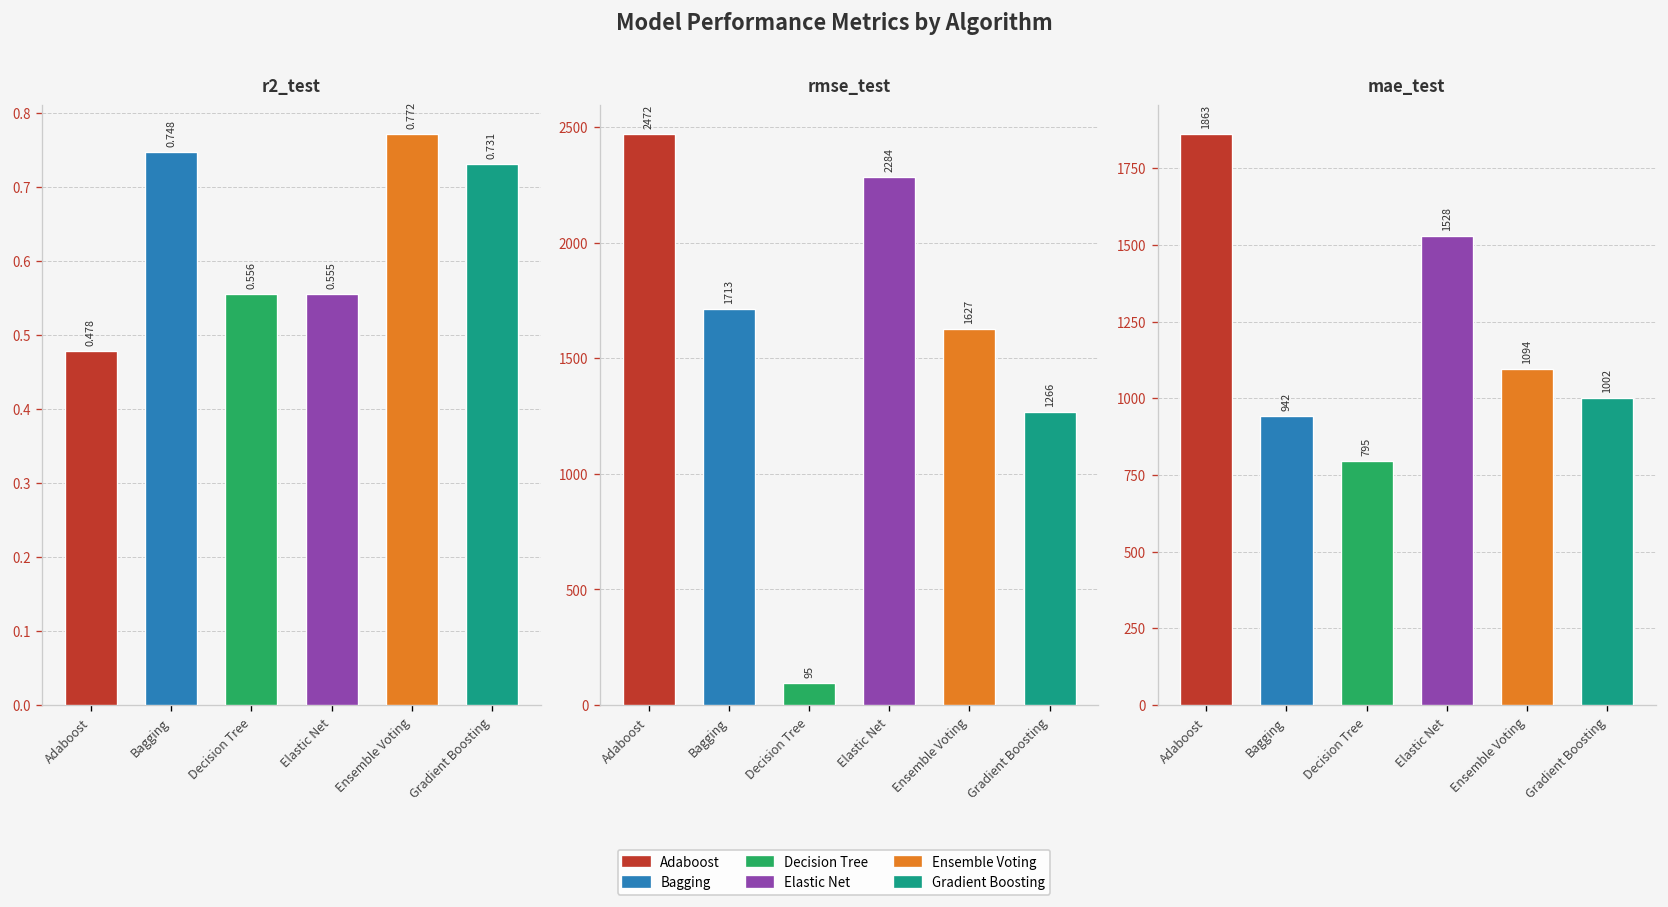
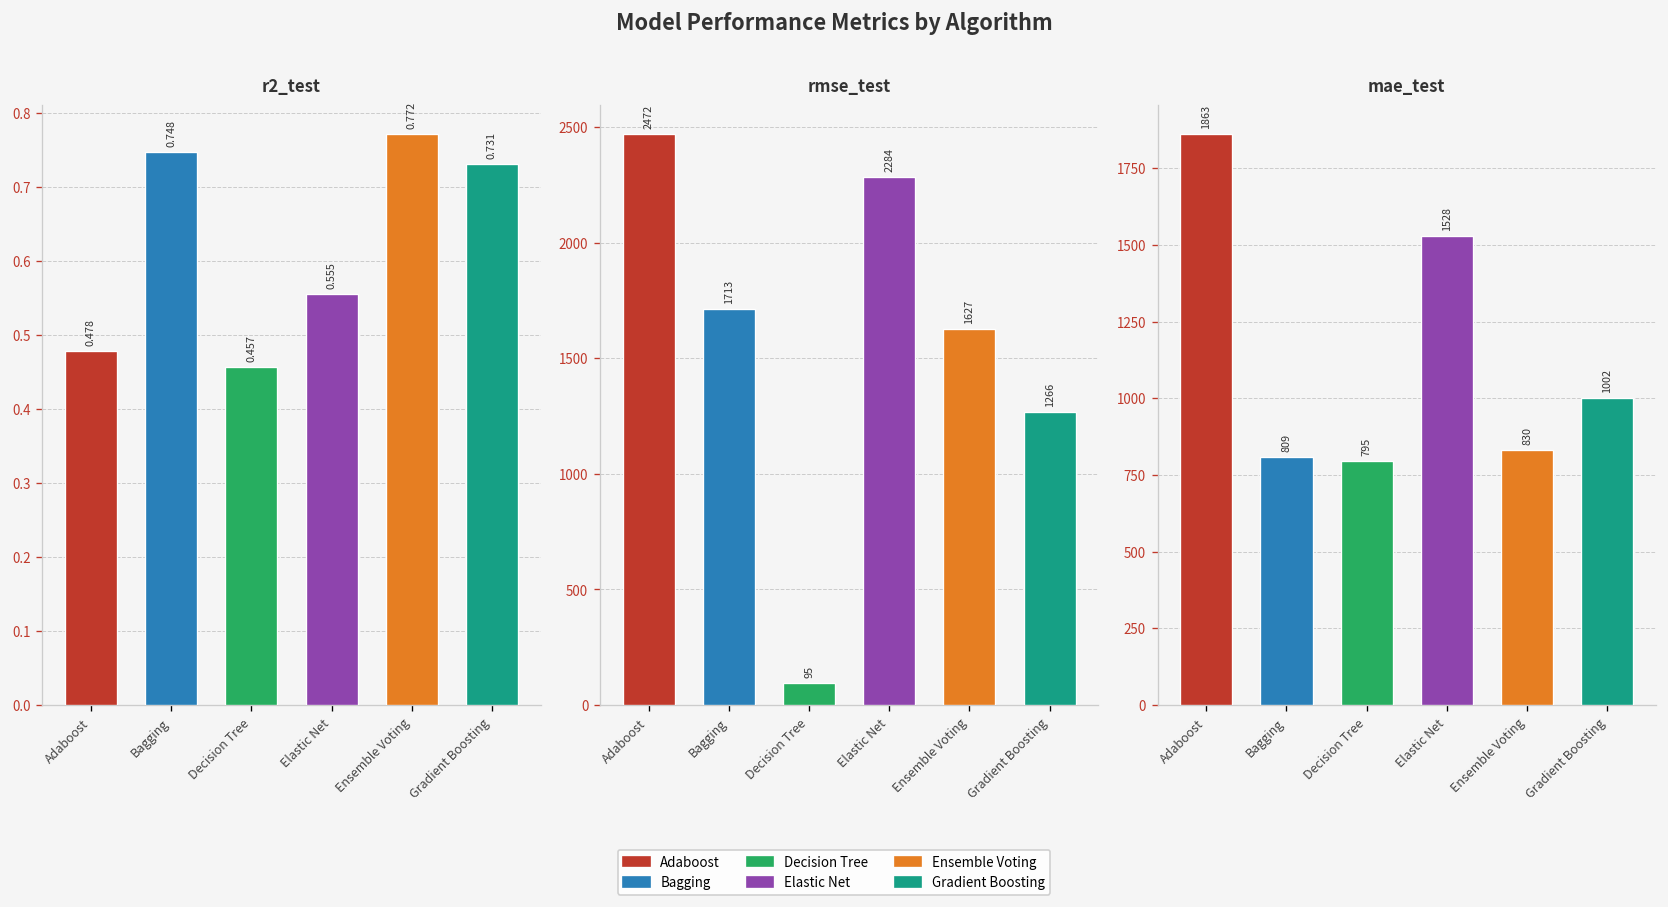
  {
    "r2_test": {
      "Adaboost": 0.478,
      "Bagging": 0.748,
-     "Decision Tree": 0.556,
+     "Decision Tree": 0.457,
      "Elastic Net": 0.555,
      "Ensemble Voting": 0.772,
      "Gradient Boosting": 0.731
    },
    "rmse_test": {
      "Adaboost": 2472,
      "Bagging": 1713,
      "Decision Tree": 95,
      "Elastic Net": 2284,
      "Ensemble Voting": 1627,
      "Gradient Boosting": 1266
    },
    "mae_test": {
      "Adaboost": 1863,
-     "Bagging": 942,
+     "Bagging": 809,
      "Decision Tree": 795,
      "Elastic Net": 1528,
-     "Ensemble Voting": 1094,
+     "Ensemble Voting": 830,
      "Gradient Boosting": 1002
    }
  }
